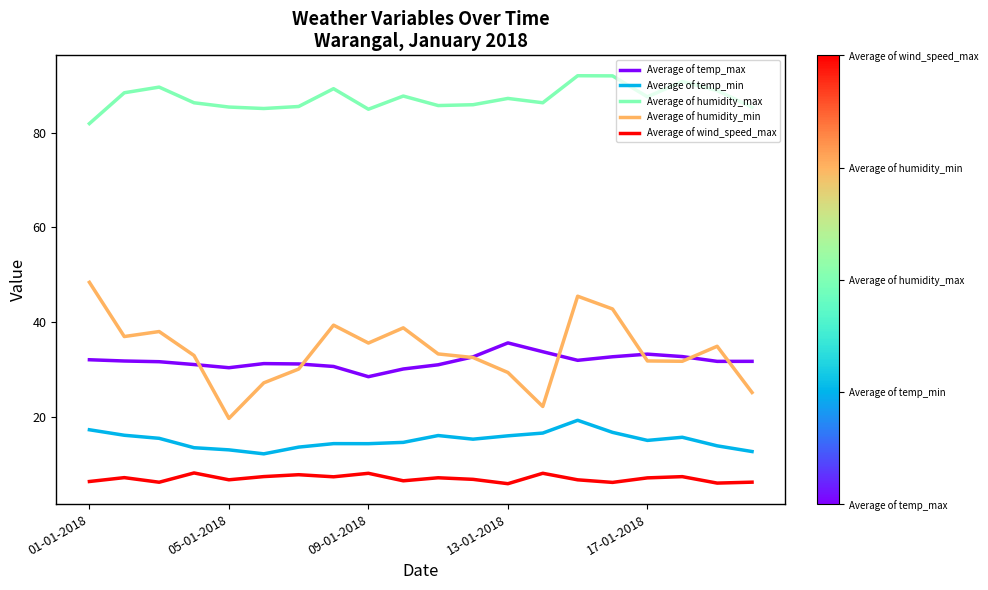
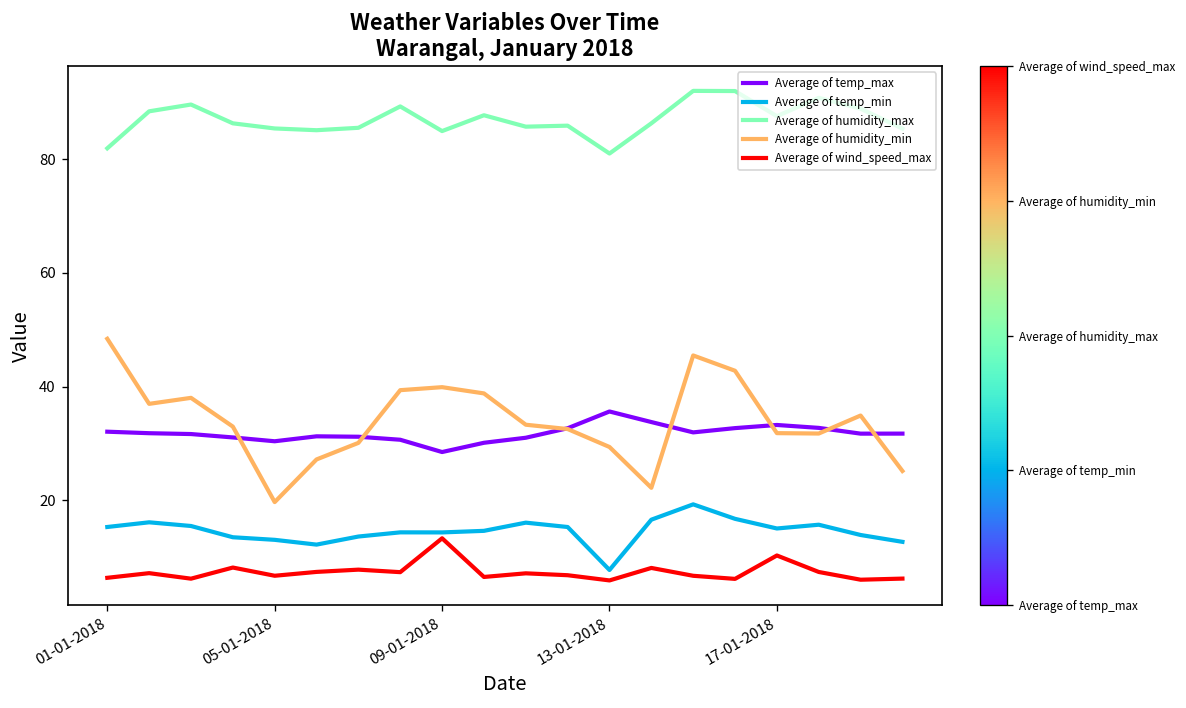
  {
    "Average of temp_max": {
      "01-01-2018": 32,
      "05-01-2018": 30,
      "09-01-2018": 28,
      "13-01-2018": 36,
      "17-01-2018": 33
    },
    "Average of temp_min": {
-     "01-01-2018": 17,
+     "01-01-2018": 15,
      "05-01-2018": 13,
      "09-01-2018": 14,
-     "13-01-2018": 16,
+     "13-01-2018": 8,
      "17-01-2018": 15
    },
    "Average of humidity_max": {
      "01-01-2018": 82,
      "05-01-2018": 85,
      "09-01-2018": 85,
-     "13-01-2018": 87
+     "13-01-2018": 81
    },
    "Average of humidity_min": {
      "01-01-2018": 48,
      "05-01-2018": 20,
-     "09-01-2018": 36,
+     "09-01-2018": 40,
      "13-01-2018": 29,
      "17-01-2018": 32
    },
    "Average of wind_speed_max": {
      "01-01-2018": 6,
      "05-01-2018": 7,
-     "09-01-2018": 8,
+     "09-01-2018": 13,
      "13-01-2018": 6,
-     "17-01-2018": 7
+     "17-01-2018": 10
    }
  }
